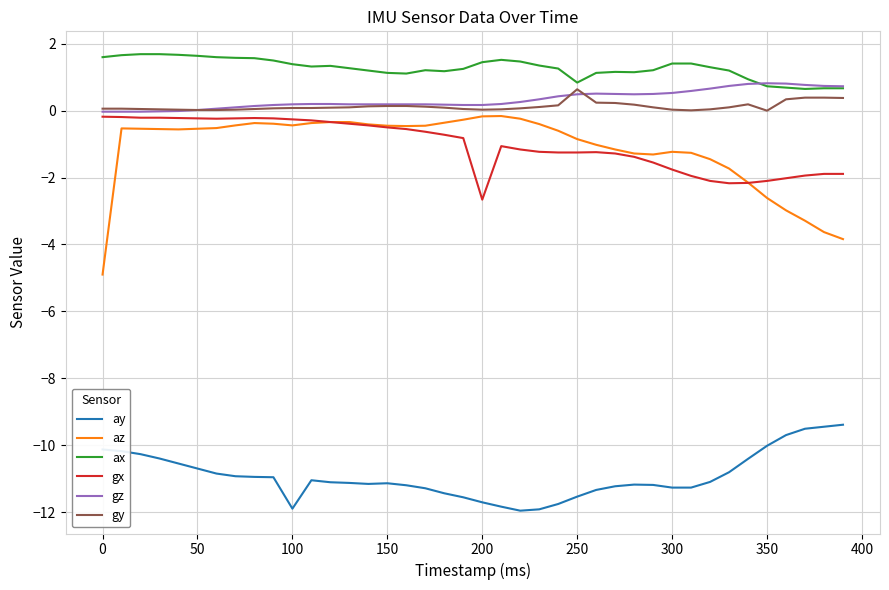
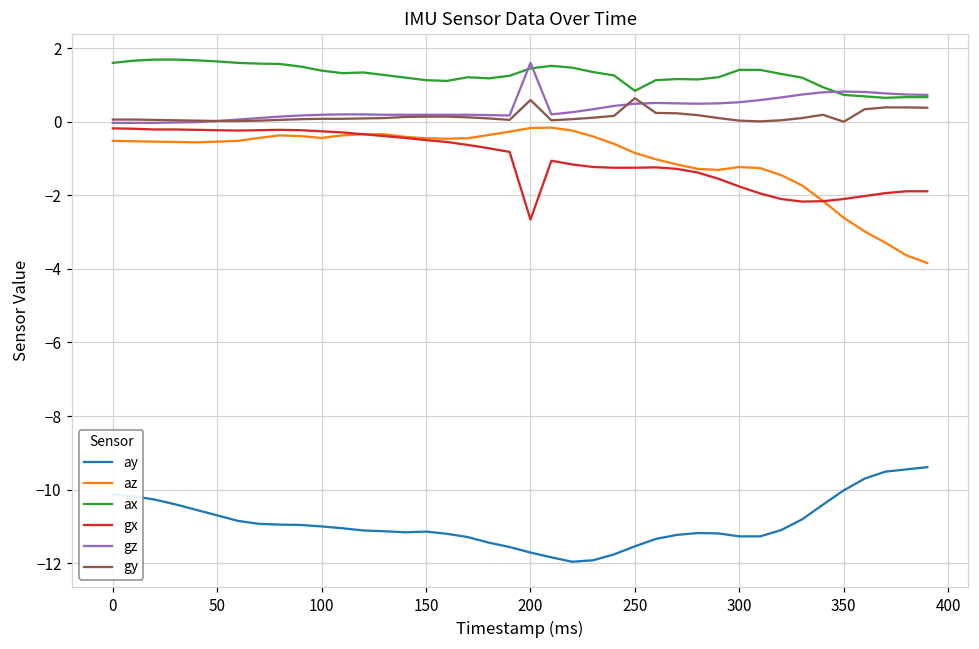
  {
    "ay": {
      "50": -10.7,
-     "100": -11.9,
+     "100": -11.0,
      "150": -11.1,
      "200": -11.7,
      "250": -11.5,
      "300": -11.3,
      "350": -10.0
    },
    "az": {
-     "0": -4.9,
+     "0": -0.5,
      "50": -0.5,
      "100": -0.4,
      "200": -0.2,
      "250": -0.9,
      "300": -1.2,
      "350": -2.6
    },
    "ax": {
      "0": 1.6,
      "50": 1.6,
      "100": 1.4,
      "150": 1.1,
      "200": 1.5,
      "250": 0.8,
      "300": 1.4,
      "350": 0.7
    },
    "gx": {
      "0": -0.2,
      "50": -0.2,
      "100": -0.3,
      "200": -2.7,
      "250": -1.3,
      "300": -1.8,
      "350": -2.1
    },
    "gz": {
      "0": 0.0,
      "100": 0.2,
-     "200": 0.2,
+     "200": 1.6,
      "250": 0.5,
      "300": 0.5,
      "350": 0.8
    },
    "gy": {
      "0": 0.1,
      "100": 0.1,
-     "200": 0.0,
+     "200": 0.6,
      "250": 0.6,
      "300": 0.0,
      "350": 0.0
    }
  }
